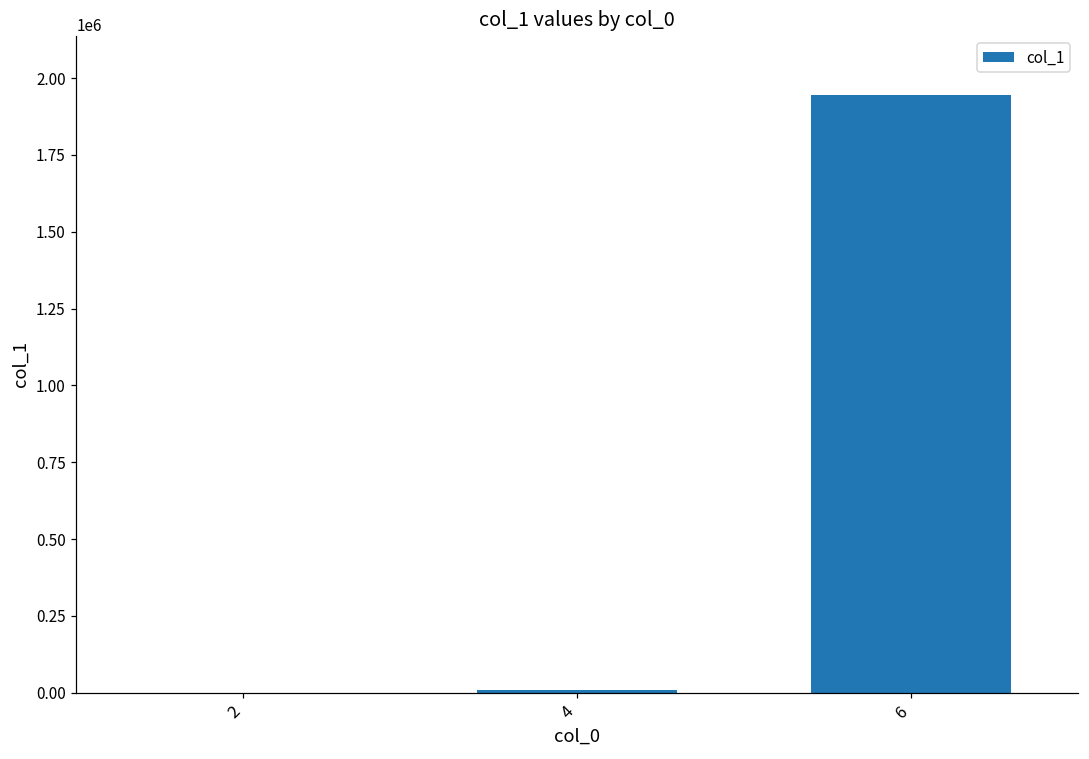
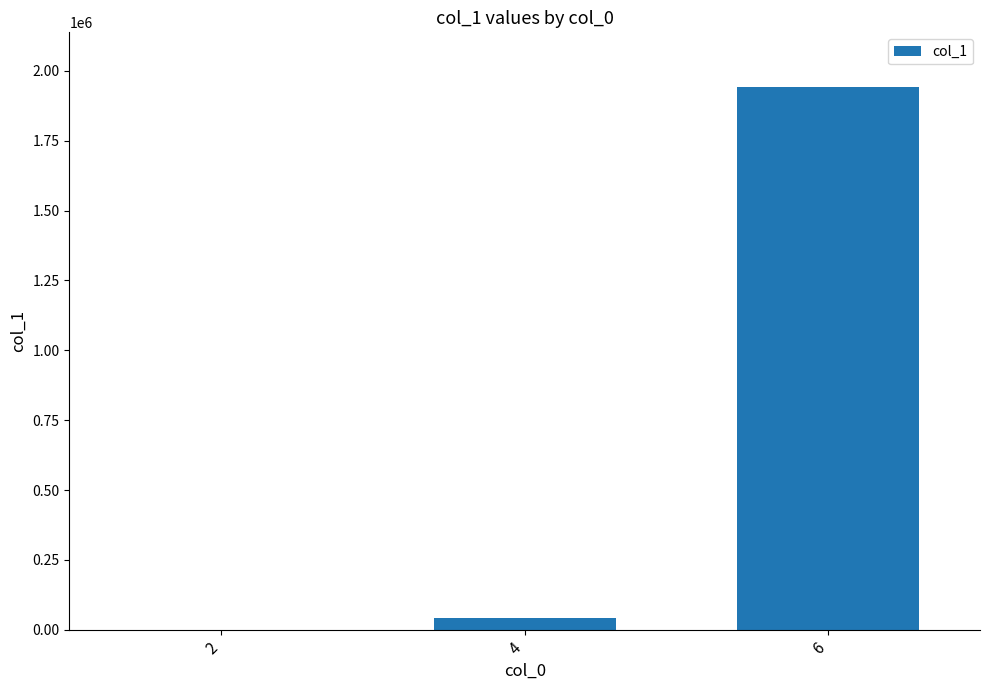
  {
-   "4": 10000,
+   "4": 40000,
    "6": 1940000
  }
